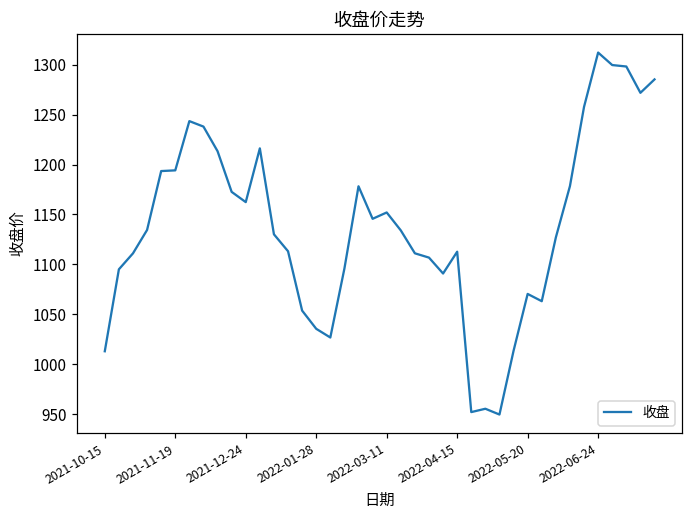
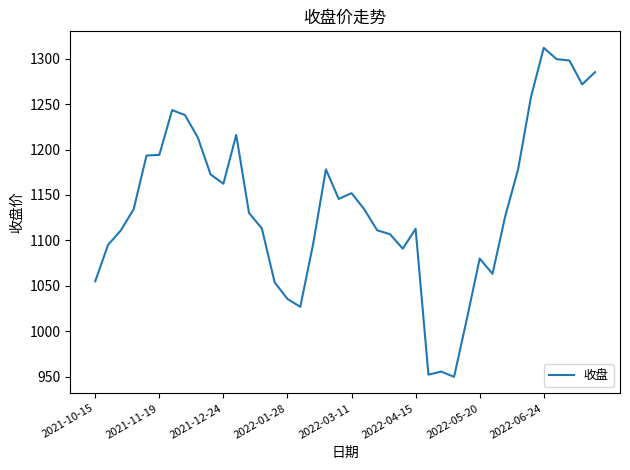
  {
-   "2021-10-15": 1010,
+   "2021-10-15": 1060,
    "2021-11-19": 1190,
    "2021-12-24": 1160,
    "2022-01-28": 1040,
    "2022-03-11": 1150,
    "2022-04-15": 1110,
-   "2022-05-20": 1070,
+   "2022-05-20": 1080,
    "2022-06-24": 1310
  }
